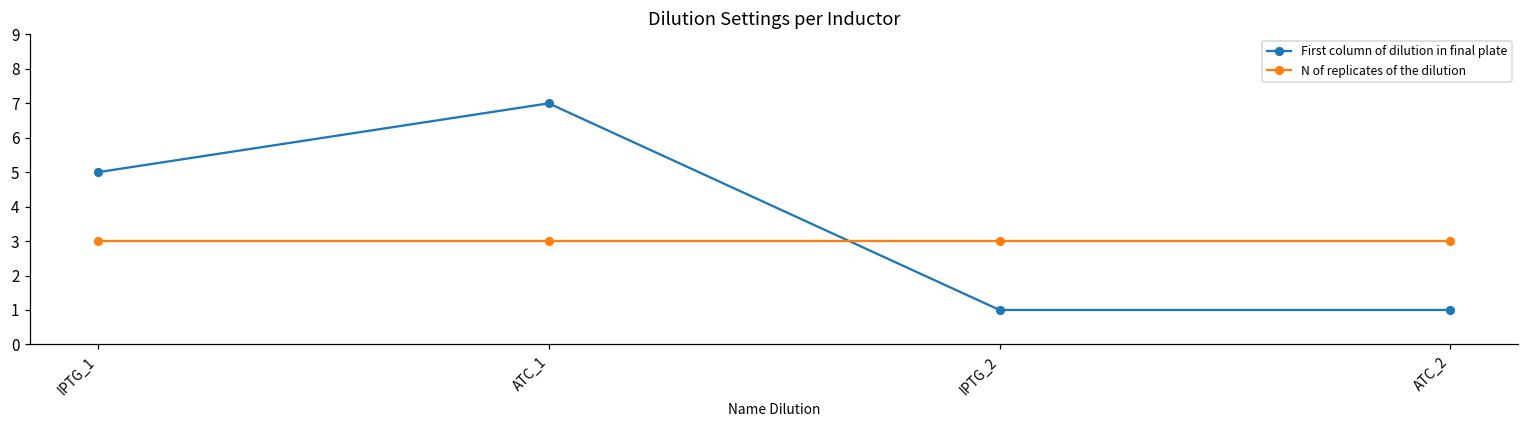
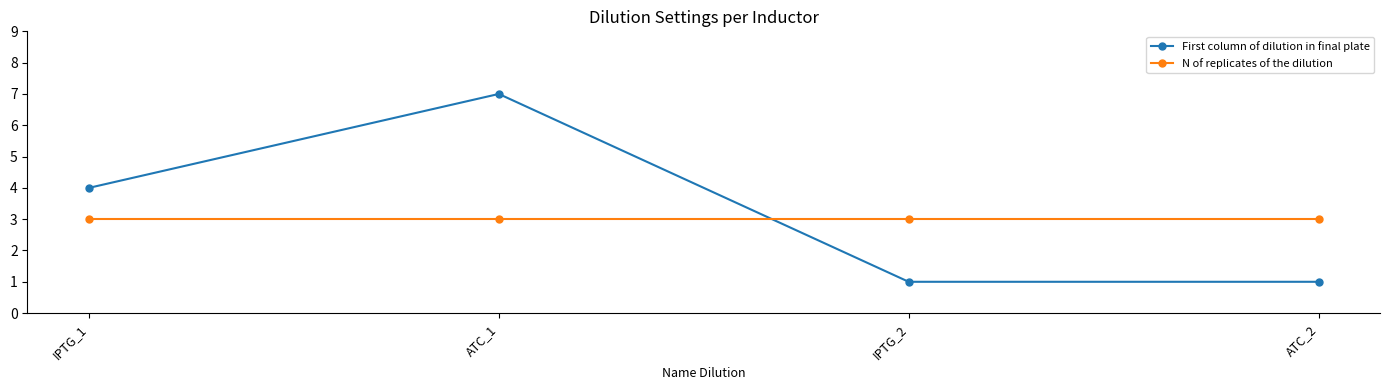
  {
    "First column of dilution in final plate": {
-     "IPTG_1": 5,
+     "IPTG_1": 4,
      "ATC_1": 7,
      "IPTG_2": 1,
      "ATC_2": 1
    },
    "N of replicates of the dilution": {
      "IPTG_1": 3,
      "ATC_1": 3,
      "IPTG_2": 3,
      "ATC_2": 3
    }
  }
